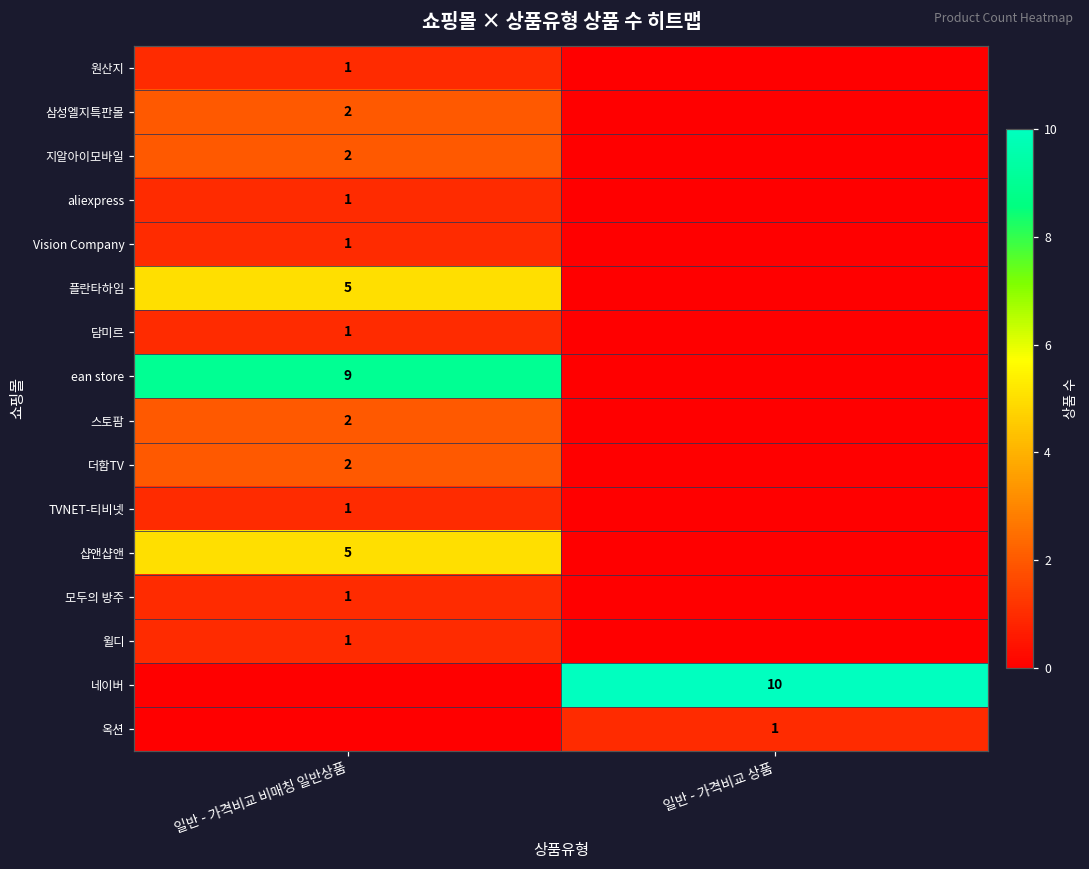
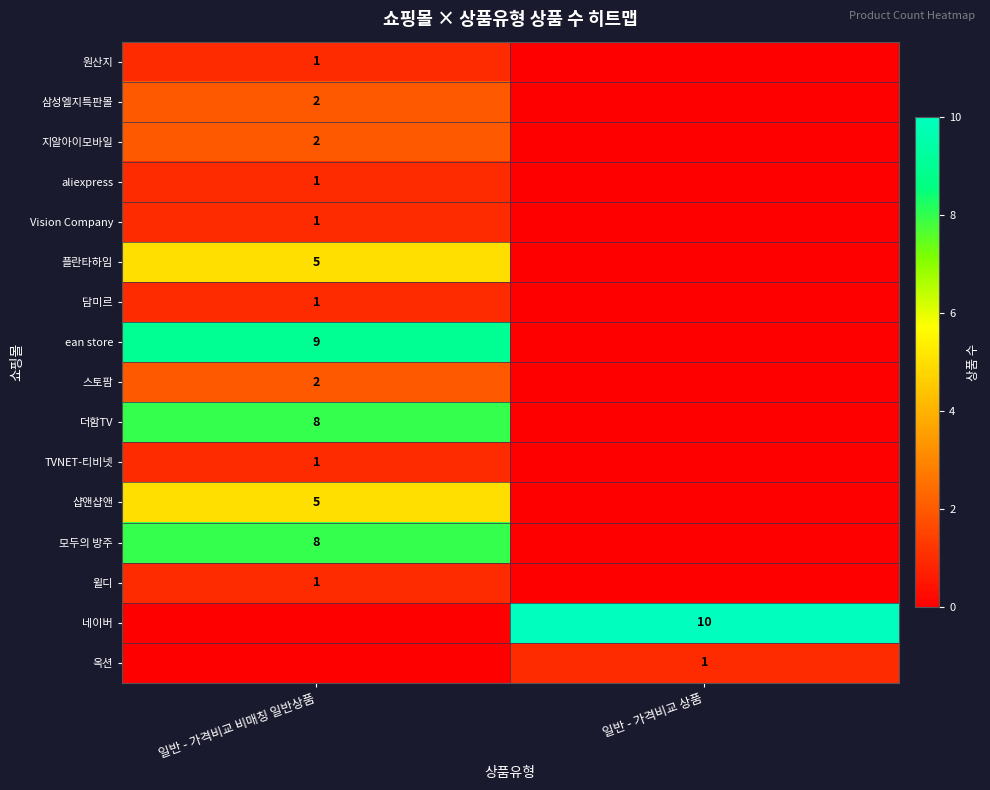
  {
    "원산지": {
      "일반 - 가격비교 비매칭 일반상품": 1
    },
    "삼성엘지특판몰": {
      "일반 - 가격비교 비매칭 일반상품": 2
    },
    "지알아이모바일": {
      "일반 - 가격비교 비매칭 일반상품": 2
    },
    "aliexpress": {
      "일반 - 가격비교 비매칭 일반상품": 1
    },
    "Vision Company": {
      "일반 - 가격비교 비매칭 일반상품": 1
    },
    "플란타하임": {
      "일반 - 가격비교 비매칭 일반상품": 5
    },
    "담미르": {
      "일반 - 가격비교 비매칭 일반상품": 1
    },
    "ean store": {
      "일반 - 가격비교 비매칭 일반상품": 9
    },
    "스토팜": {
      "일반 - 가격비교 비매칭 일반상품": 2
    },
    "더함TV": {
-     "일반 - 가격비교 비매칭 일반상품": 2
+     "일반 - 가격비교 비매칭 일반상품": 8
    },
    "TVNET-티비넷": {
      "일반 - 가격비교 비매칭 일반상품": 1
    },
    "샵앤샵앤": {
      "일반 - 가격비교 비매칭 일반상품": 5
    },
    "모두의 방주": {
-     "일반 - 가격비교 비매칭 일반상품": 1
+     "일반 - 가격비교 비매칭 일반상품": 8
    },
    "윌디": {
      "일반 - 가격비교 비매칭 일반상품": 1
    },
    "네이버": {
      "일반 - 가격비교 상품": 10
    },
    "옥션": {
      "일반 - 가격비교 상품": 1
    }
  }
